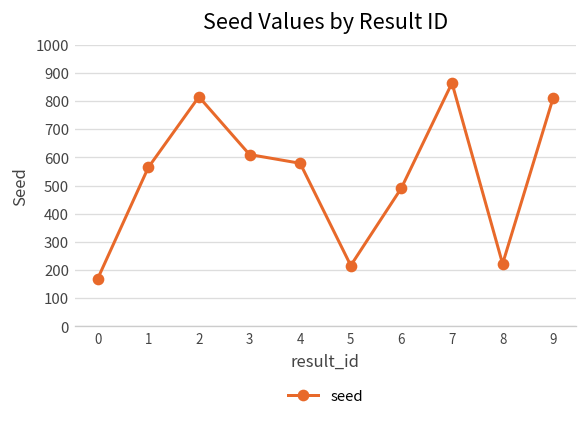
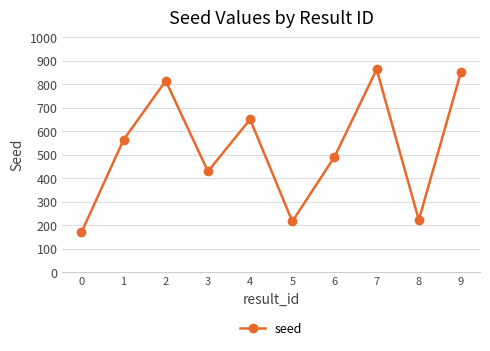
  {
    "0": 170,
    "1": 560,
    "2": 820,
-   "3": 610,
-   "4": 580,
+   "3": 430,
+   "4": 650,
    "5": 220,
    "6": 490,
    "7": 860,
    "8": 220,
-   "9": 810
+   "9": 850
  }
